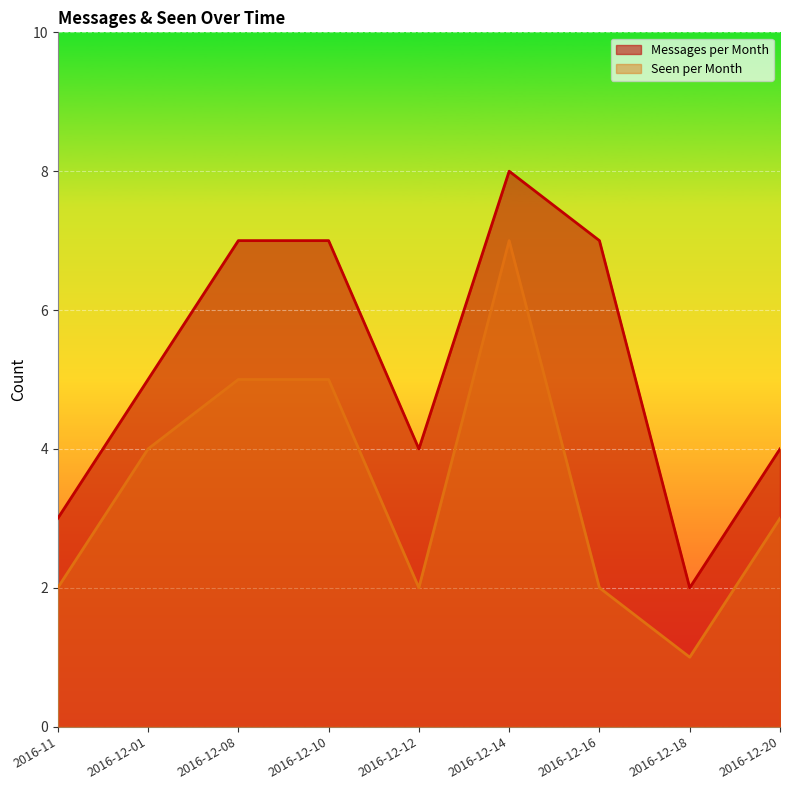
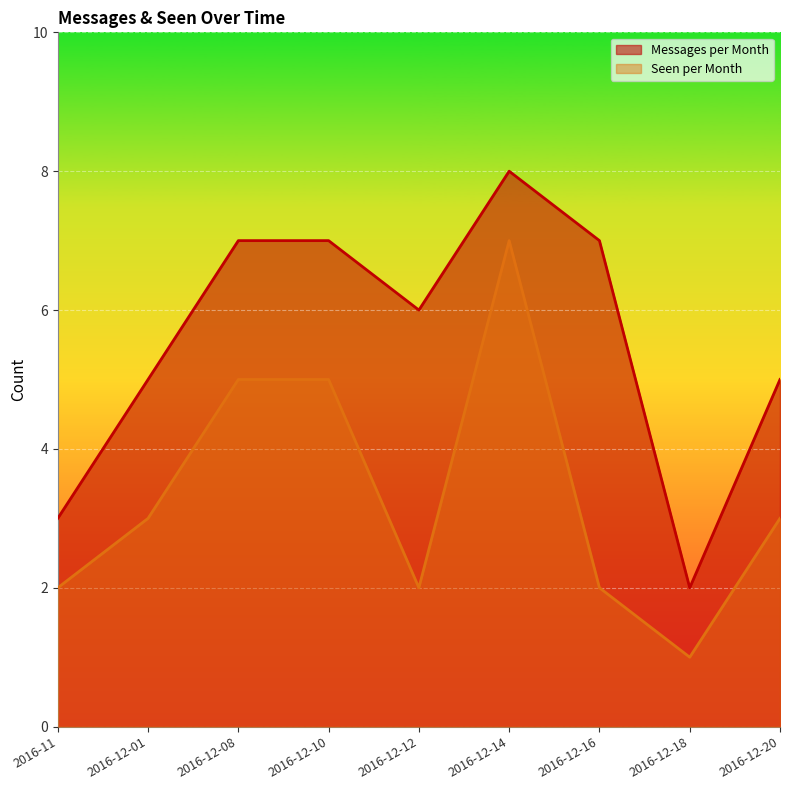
  {
    "Messages per Month": {
      "2016-11": 3,
      "2016-12-01": 5,
      "2016-12-08": 7,
      "2016-12-10": 7,
-     "2016-12-12": 4,
+     "2016-12-12": 6,
      "2016-12-14": 8,
      "2016-12-16": 7,
      "2016-12-18": 2,
-     "2016-12-20": 4
+     "2016-12-20": 5
    },
    "Seen per Month": {
      "2016-11": 2,
-     "2016-12-01": 4,
+     "2016-12-01": 3,
      "2016-12-08": 5,
      "2016-12-10": 5,
      "2016-12-12": 2,
      "2016-12-14": 7,
      "2016-12-16": 2,
      "2016-12-18": 1,
      "2016-12-20": 3
    }
  }
